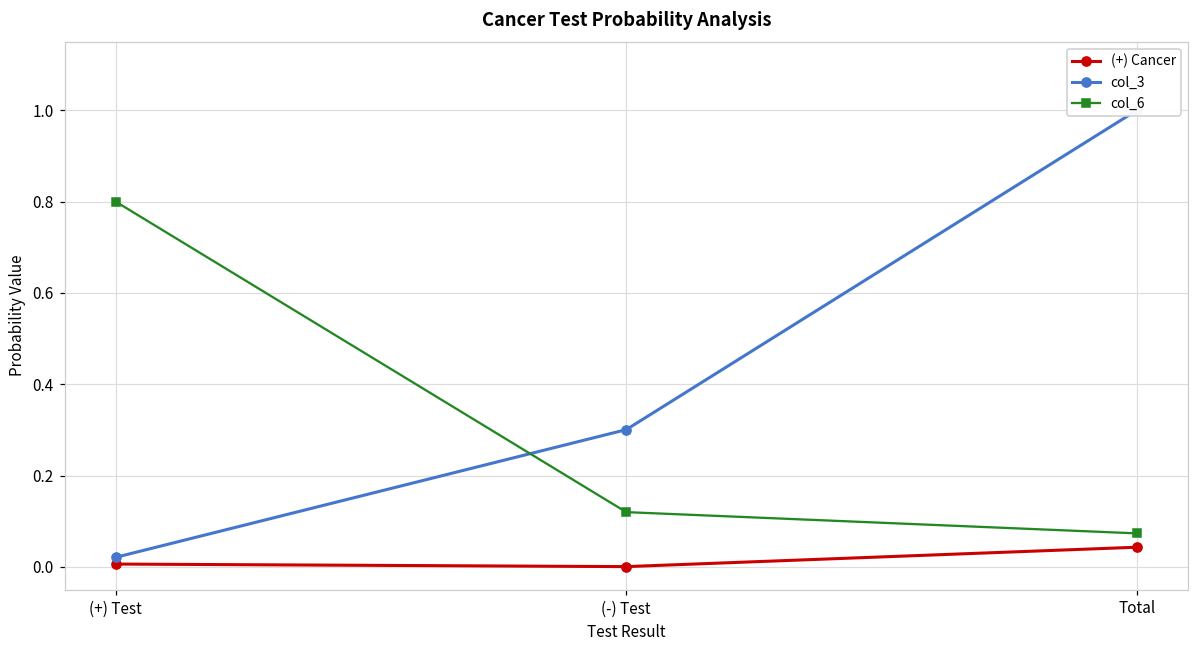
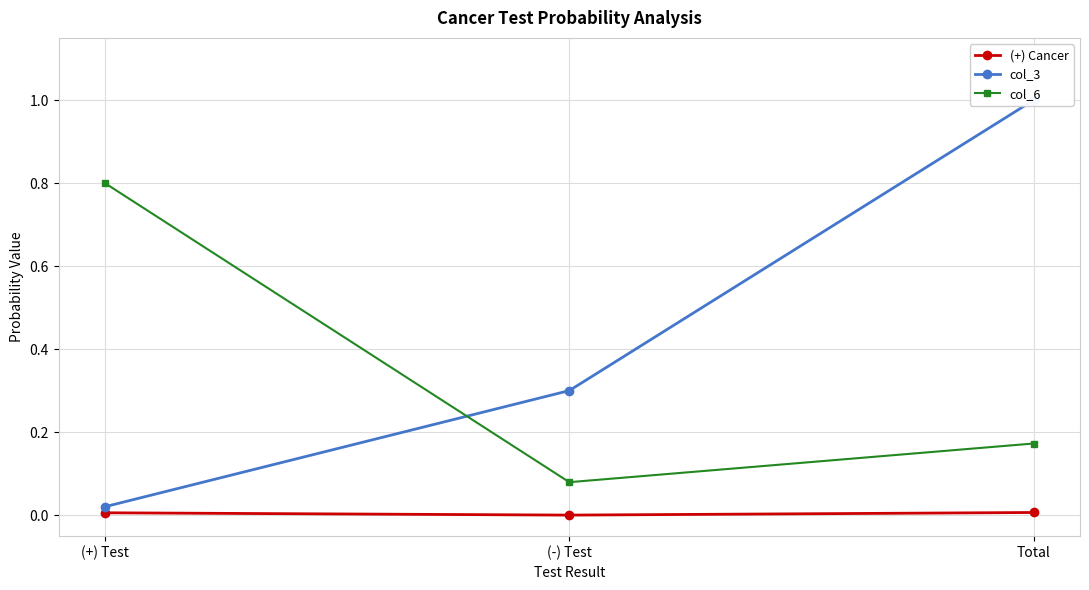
  {
    "(+) Cancer": {
      "(+) Test": 0.01,
      "(-) Test": 0.00,
-     "Total": 0.04
+     "Total": 0.01
    },
    "col_3": {
      "(+) Test": 0.02,
      "(-) Test": 0.30
    },
    "col_6": {
      "(+) Test": 0.80,
-     "(-) Test": 0.12,
-     "Total": 0.07
+     "(-) Test": 0.08,
+     "Total": 0.17
    }
  }
